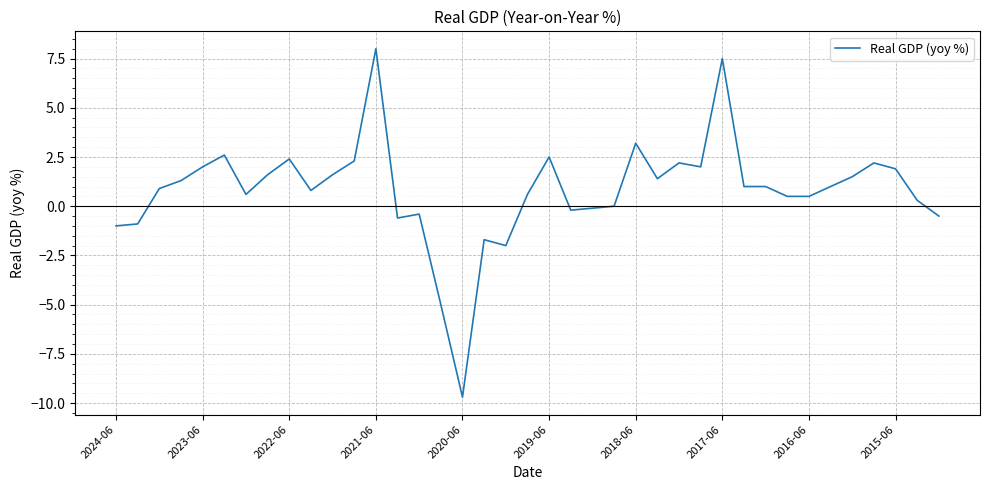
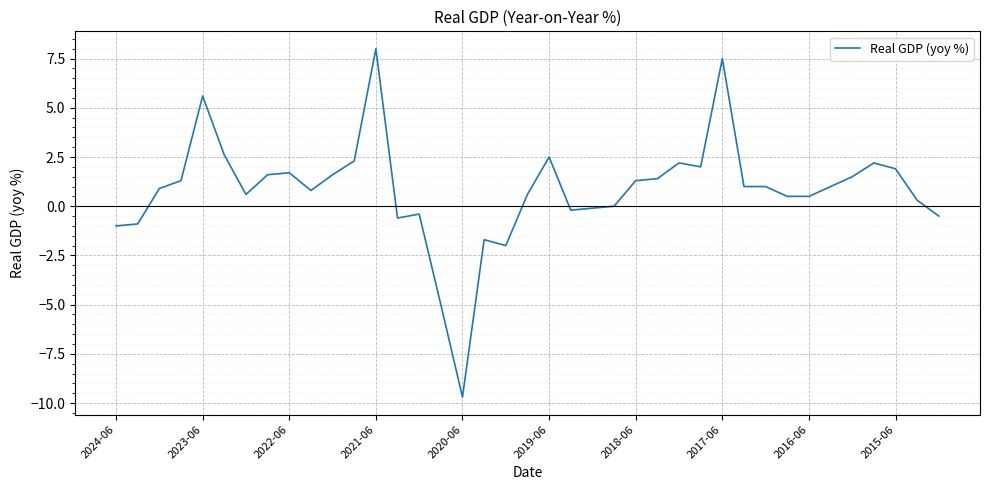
  {
    "2024-06": -1.0,
-   "2023-06": 2.0,
-   "2022-06": 2.4,
+   "2023-06": 5.6,
+   "2022-06": 1.7,
    "2021-06": 8.0,
    "2020-06": -9.7,
    "2019-06": 2.5,
-   "2018-06": 3.2,
+   "2018-06": 1.3,
    "2017-06": 7.5,
    "2016-06": 0.5,
    "2015-06": 1.9
  }
